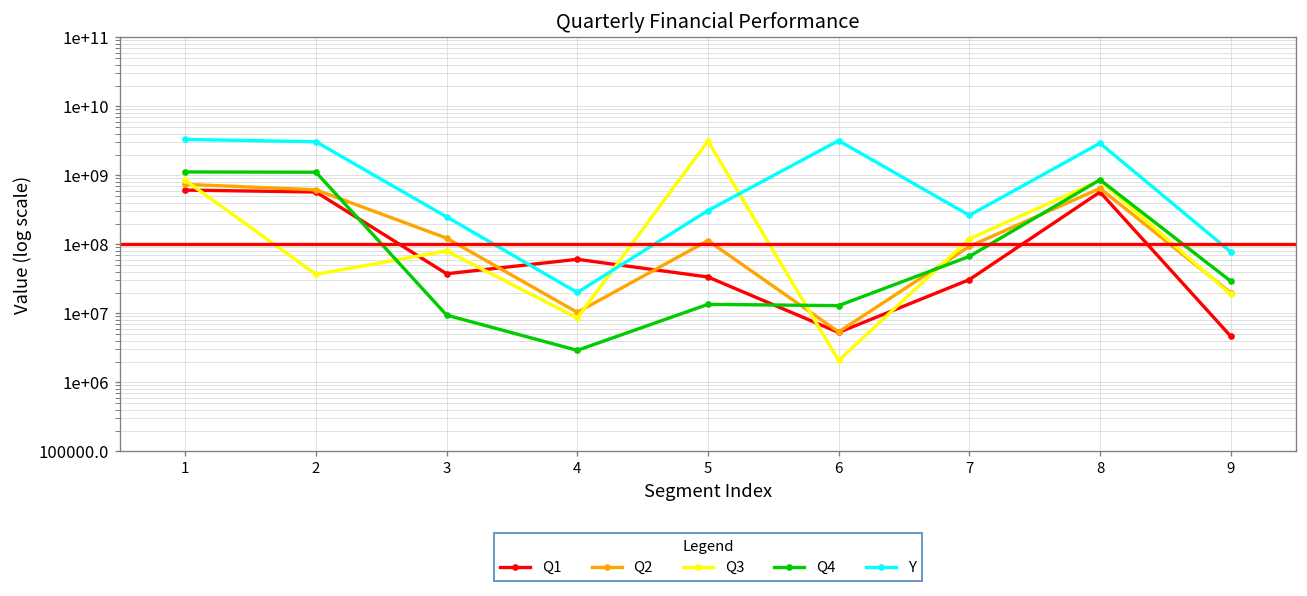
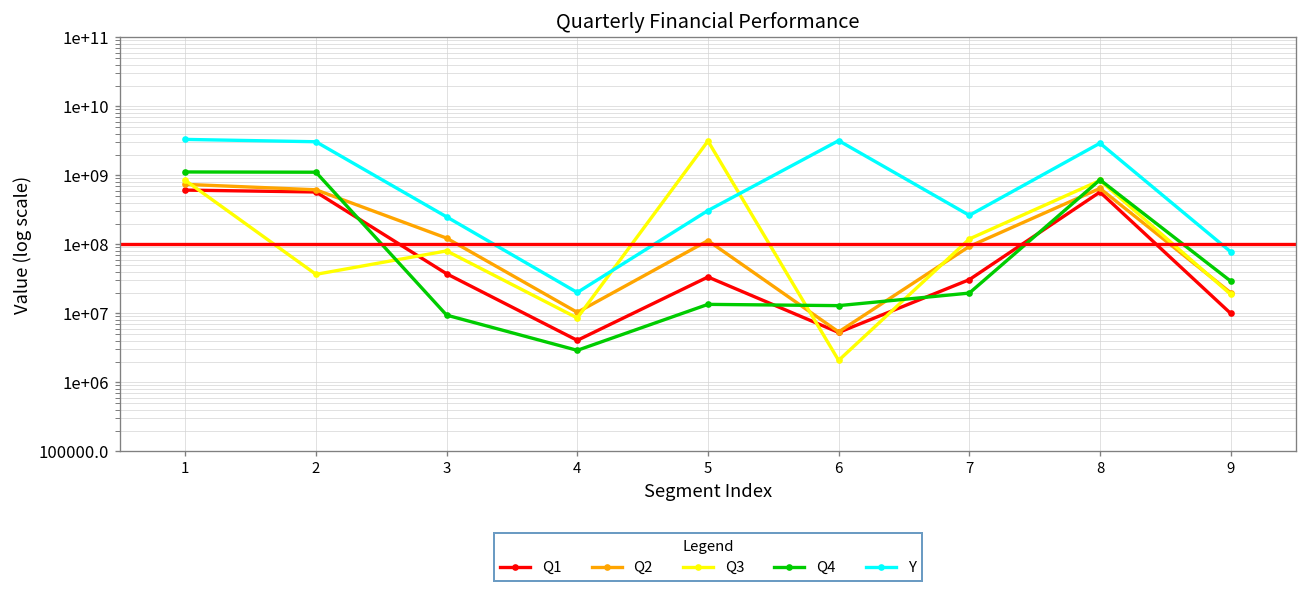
  {
    "Q1": {
      "1": 600000000,
      "3": 40000000,
-     "4": 60000000,
+     "4": 4000000,
      "5": 30000000,
      "7": 30000000,
      "8": 600000000,
-     "9": 5000000
+     "9": 10000000
    },
    "Q2": {
      "1": 700000000,
      "3": 120000000,
      "4": 10000000,
      "5": 110000000,
      "7": 90000000,
      "8": 600000000
    },
    "Q3": {
      "1": 800000000,
      "2": 40000000,
      "3": 80000000,
      "4": 9000000,
      "5": 3000000000,
      "6": 2100000,
      "7": 120000000
    },
    "Q4": {
      "1": 1100000000,
      "2": 1100000000,
      "3": 9000000,
      "4": 3000000,
      "5": 13000000,
      "6": 13000000,
-     "7": 70000000,
+     "7": 20000000,
      "9": 30000000
    },
    "Y": {
      "1": 3000000000,
      "2": 3000000000,
      "3": 200000000,
      "4": 20000000,
      "5": 300000000,
      "6": 3000000000,
      "7": 300000000,
      "8": 3000000000,
      "9": 80000000
    }
  }
